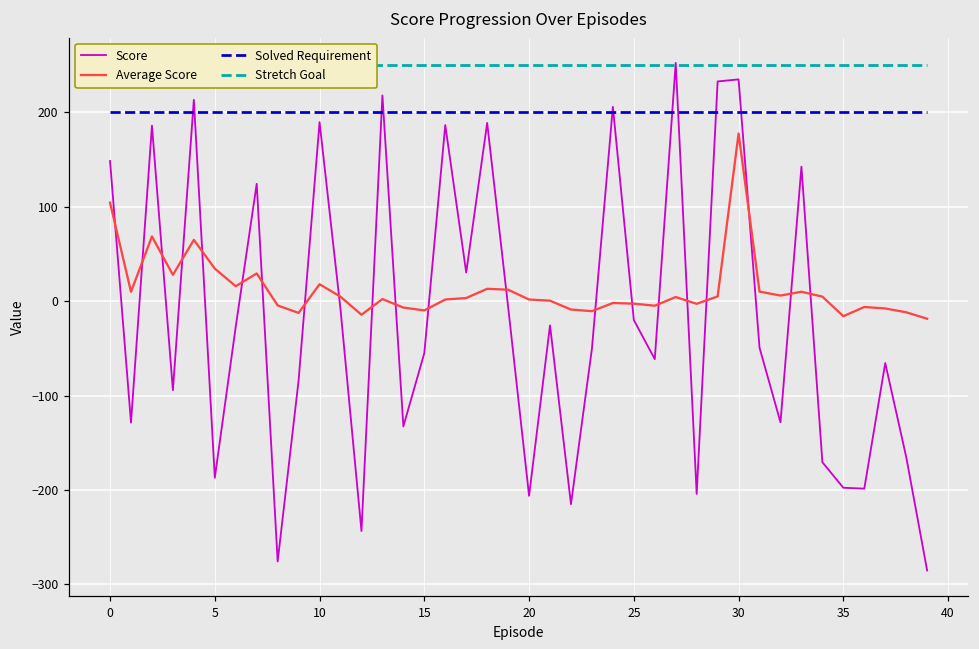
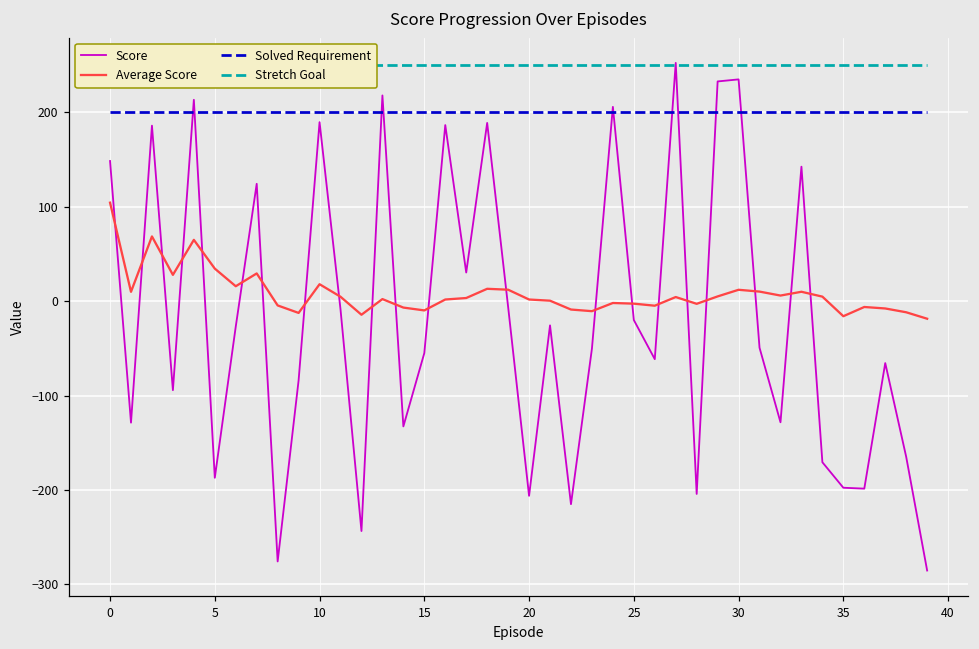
  {
    "Score": {
      "0": 150,
      "5": -190,
      "10": 190,
      "15": -60,
      "20": -210,
      "25": -20,
      "30": 230,
      "35": -200
    },
    "Average Score": {
      "0": 100,
      "5": 30,
      "10": 20,
      "15": -10,
      "20": 0,
      "25": 0,
-     "30": 180,
+     "30": 10,
      "35": -20
    },
    "Solved Requirement": {
      "0": 200,
      "5": 200,
      "10": 200,
      "15": 200,
      "20": 200,
      "25": 200,
      "30": 200,
      "35": 200
    },
    "Stretch Goal": {
      "15": 250,
      "20": 250,
      "25": 250,
      "30": 250,
      "35": 250
    }
  }
